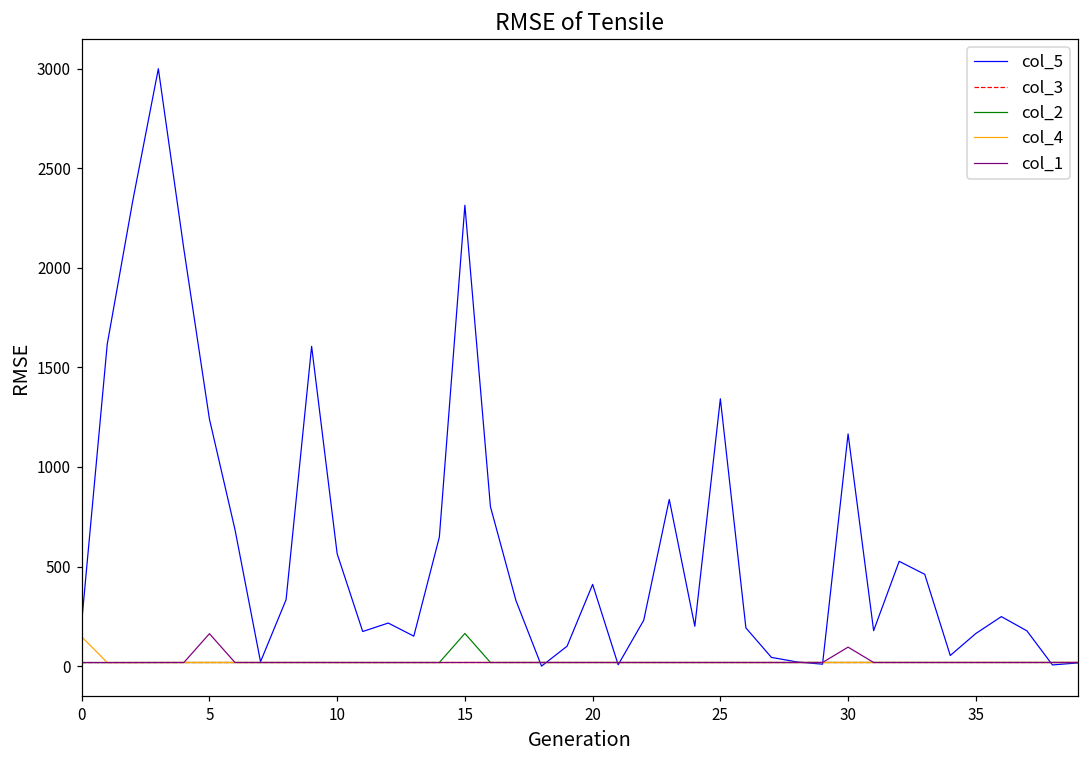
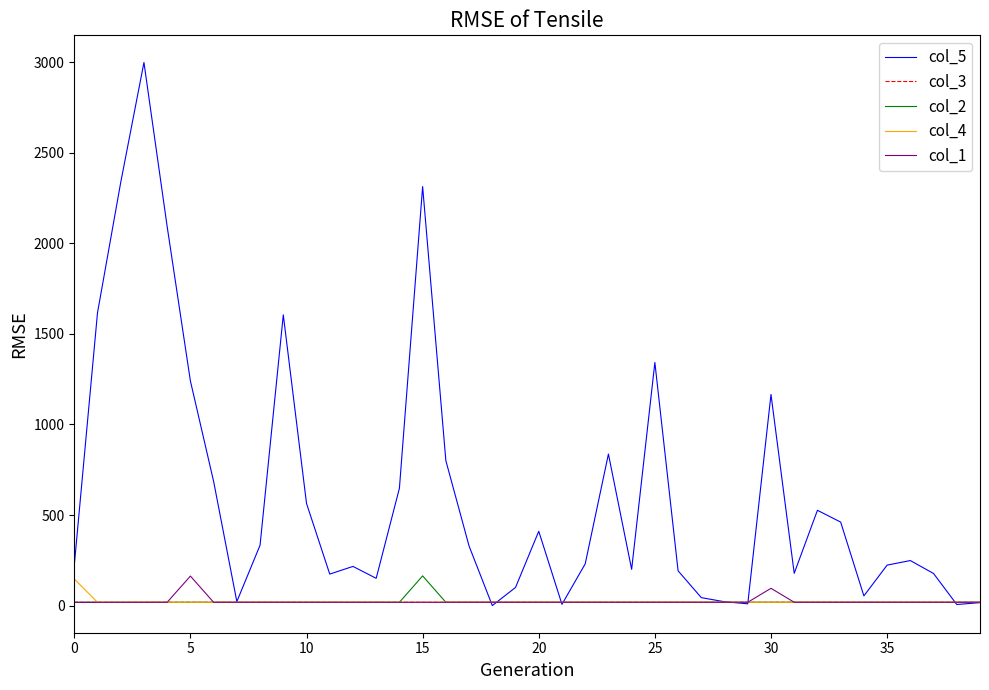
  {
    "col_5": {
      "0": 220,
      "5": 1240,
      "10": 560,
      "15": 2310,
      "20": 410,
      "25": 1340,
      "30": 1170,
-     "35": 160
+     "35": 220
    },
    "col_2": {
      "15": 160
    },
    "col_4": {
      "0": 150
    },
    "col_1": {
      "5": 160,
      "30": 100
    }
  }
